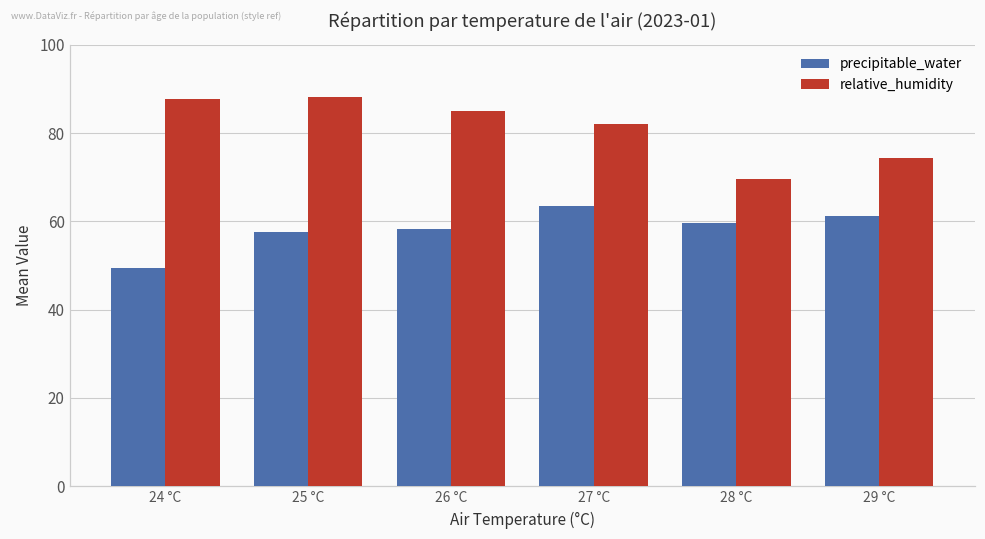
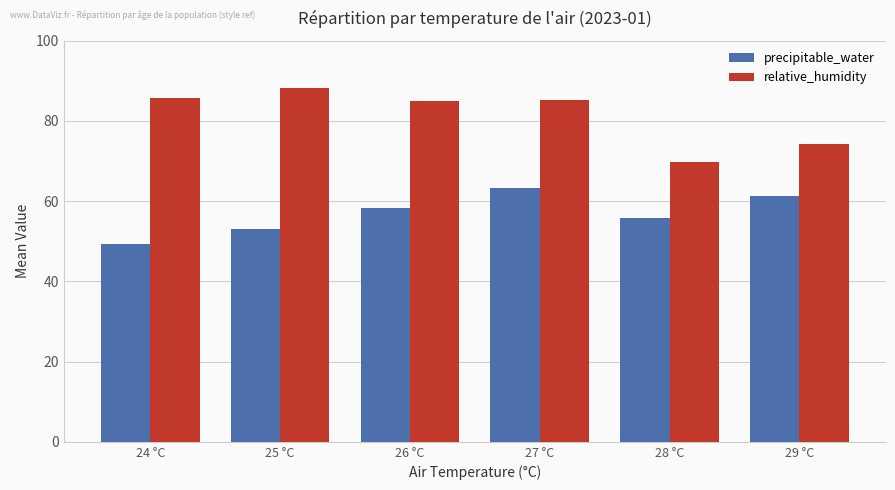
  {
    "precipitable_water": {
      "24 °C": 49,
-     "25 °C": 58,
+     "25 °C": 53,
      "26 °C": 58,
      "27 °C": 63,
-     "28 °C": 60,
+     "28 °C": 56,
      "29 °C": 61
    },
    "relative_humidity": {
-     "24 °C": 88,
+     "24 °C": 86,
      "25 °C": 88,
      "26 °C": 85,
-     "27 °C": 82,
+     "27 °C": 85,
      "28 °C": 70,
      "29 °C": 74
    }
  }
